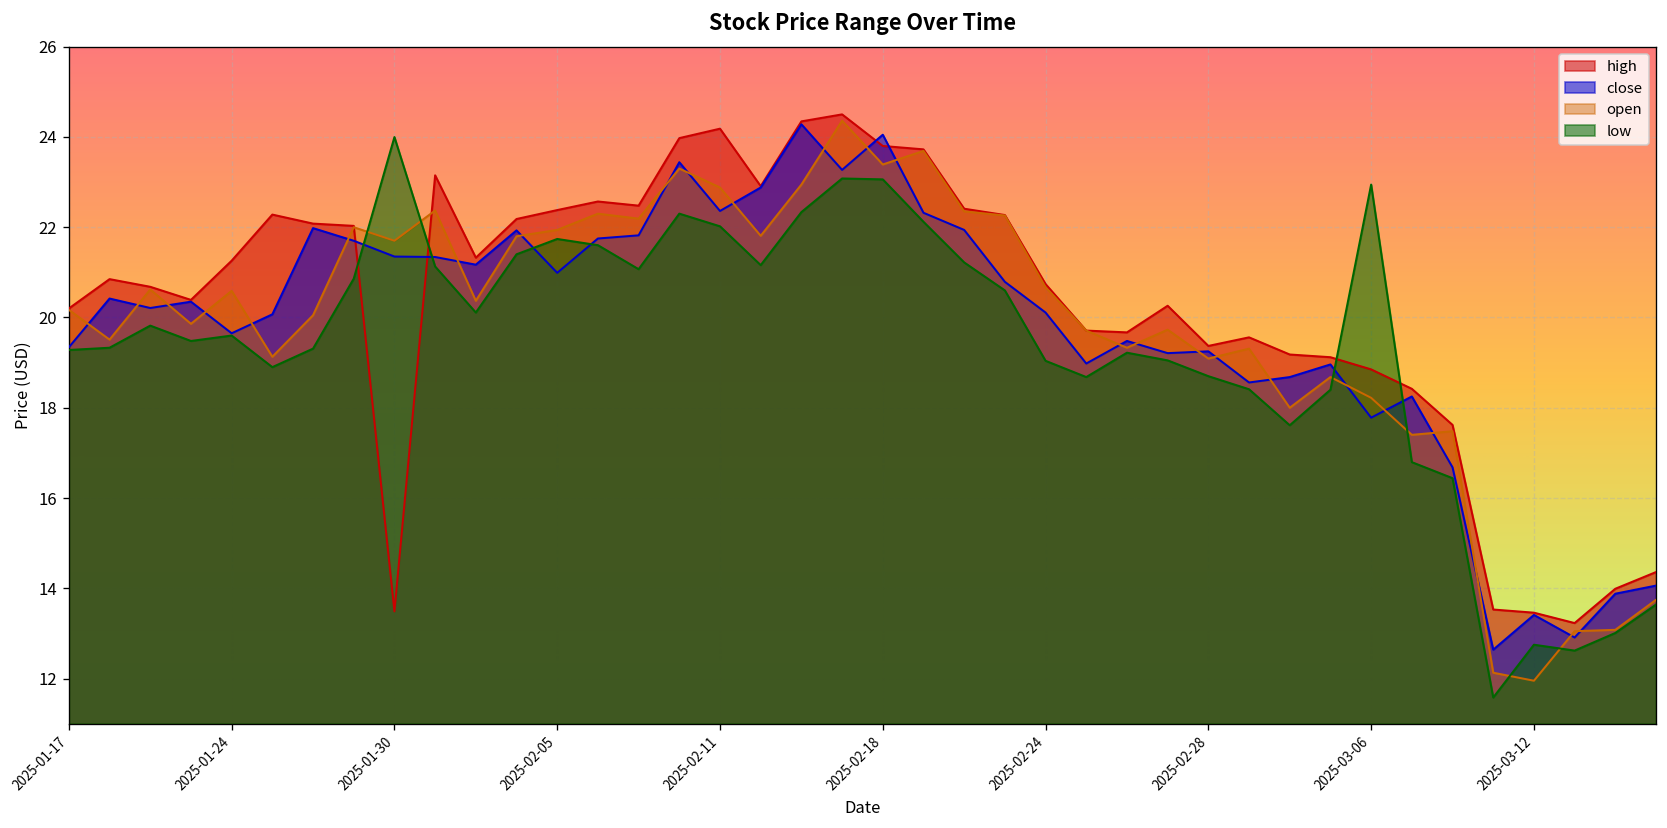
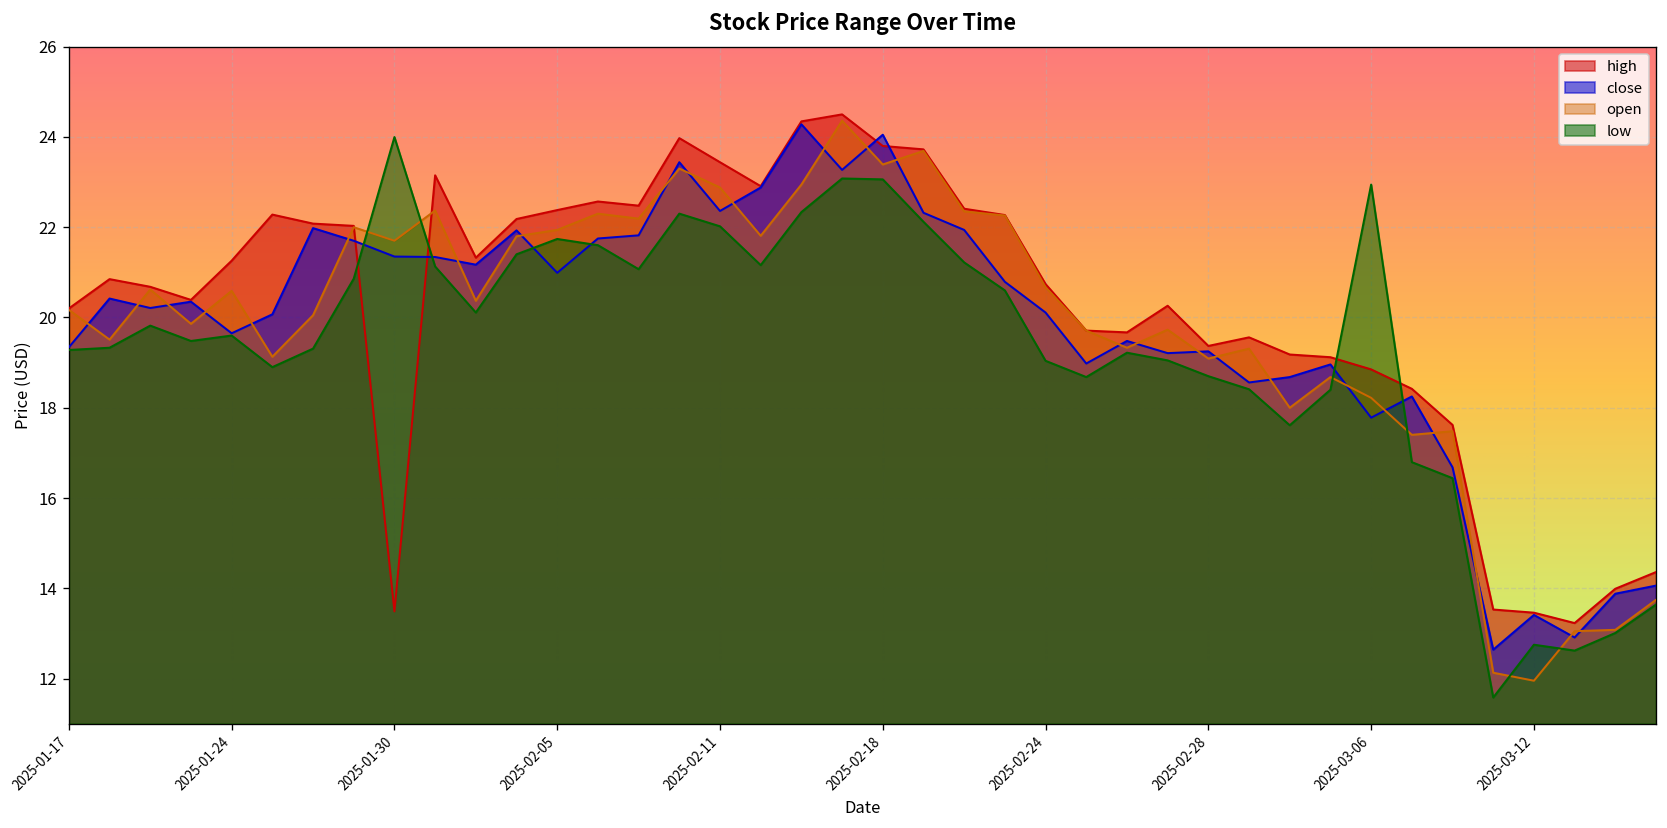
  {
    "high": {
      "2025-01-24": 21.3,
      "2025-01-30": 13.5,
      "2025-02-05": 22.4,
-     "2025-02-11": 24.2,
+     "2025-02-11": 23.4,
      "2025-02-18": 23.8,
      "2025-02-24": 20.7,
      "2025-02-28": 19.4,
      "2025-03-06": 18.9
    },
    "close": {
      "2025-01-30": 21.4,
      "2025-02-05": 21.0,
      "2025-02-11": 22.4,
      "2025-02-18": 24.0,
      "2025-02-24": 20.1,
      "2025-02-28": 19.3,
      "2025-03-06": 17.8
    },
    "open": {
      "2025-01-24": 20.6,
      "2025-01-30": 21.7,
      "2025-02-05": 21.9,
      "2025-02-11": 22.9,
      "2025-02-18": 23.4,
      "2025-02-24": 20.7,
      "2025-02-28": 19.1,
      "2025-03-06": 18.2,
      "2025-03-12": 12.0
    },
    "low": {
      "2025-01-30": 24.0,
      "2025-02-05": 21.7,
      "2025-02-11": 22.0,
      "2025-02-18": 23.1,
      "2025-02-24": 19.0,
      "2025-02-28": 18.7,
      "2025-03-06": 22.9,
      "2025-03-12": 12.8
    }
  }
